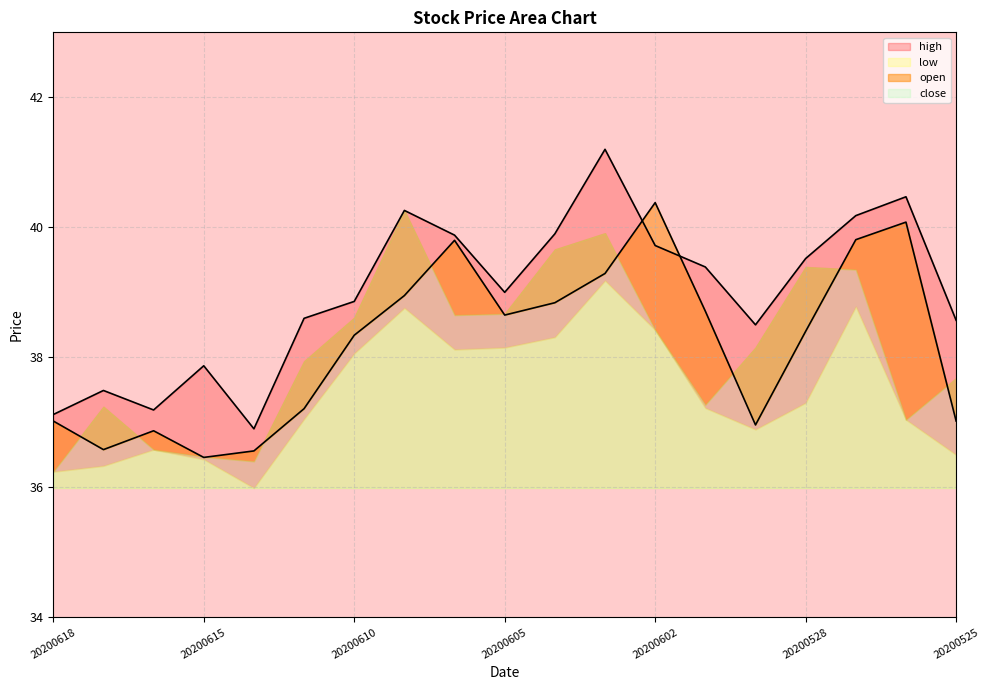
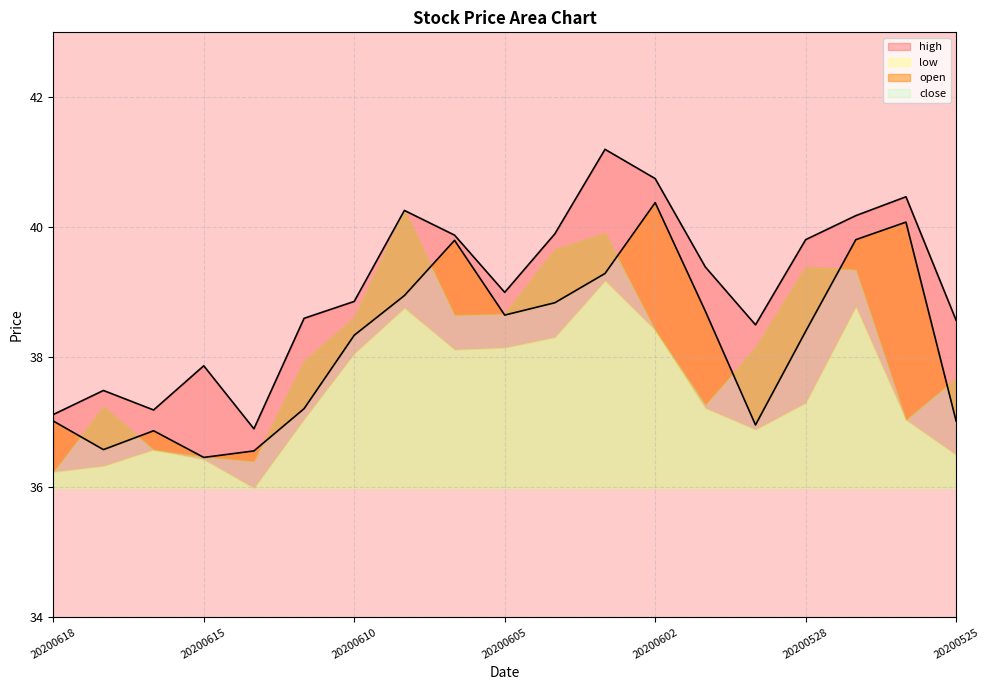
  {
    "high": {
      "20200618": 37.1,
      "20200615": 37.9,
      "20200610": 38.9,
      "20200605": 39.0,
-     "20200602": 39.7,
-     "20200528": 39.5,
+     "20200602": 40.8,
+     "20200528": 39.8,
      "20200525": 38.6
    }
  }
